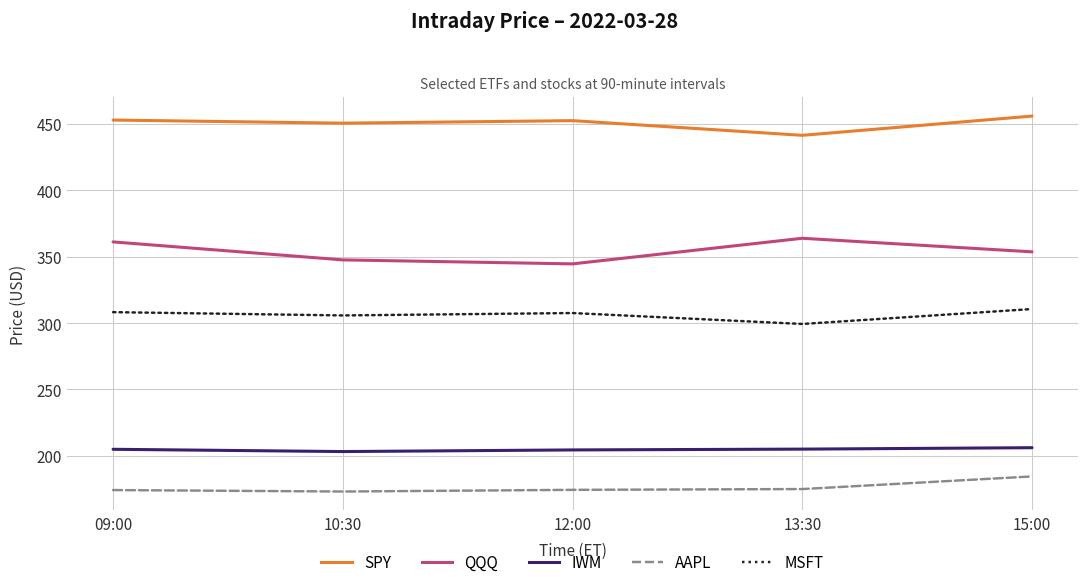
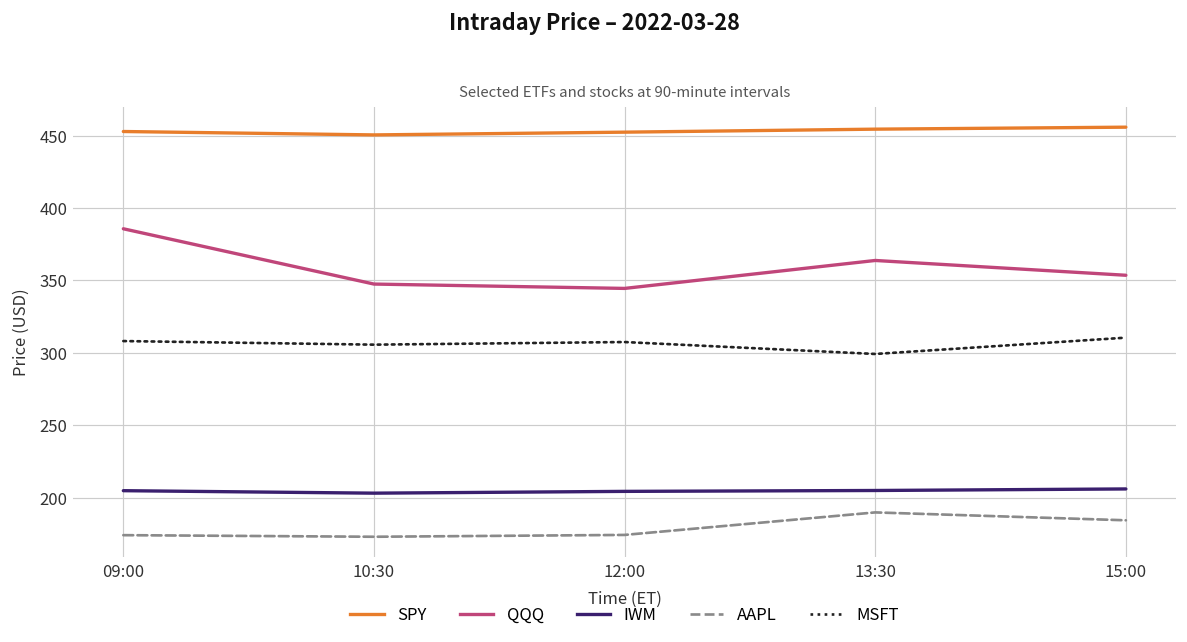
  {
    "SPY": {
      "09:00": 453,
      "10:30": 450,
      "12:00": 452,
-     "13:30": 441,
+     "13:30": 454,
      "15:00": 456
    },
    "QQQ": {
-     "09:00": 361,
+     "09:00": 386,
      "10:30": 348,
      "12:00": 345,
      "13:30": 364,
      "15:00": 354
    },
    "IWM": {
      "09:00": 205,
      "10:30": 203,
      "12:00": 204,
      "13:30": 205,
      "15:00": 206
    },
    "AAPL": {
      "09:00": 174,
      "10:30": 173,
      "12:00": 174,
-     "13:30": 175,
+     "13:30": 190,
      "15:00": 185
    },
    "MSFT": {
      "09:00": 308,
      "10:30": 306,
      "12:00": 308,
      "13:30": 299,
      "15:00": 311
    }
  }
